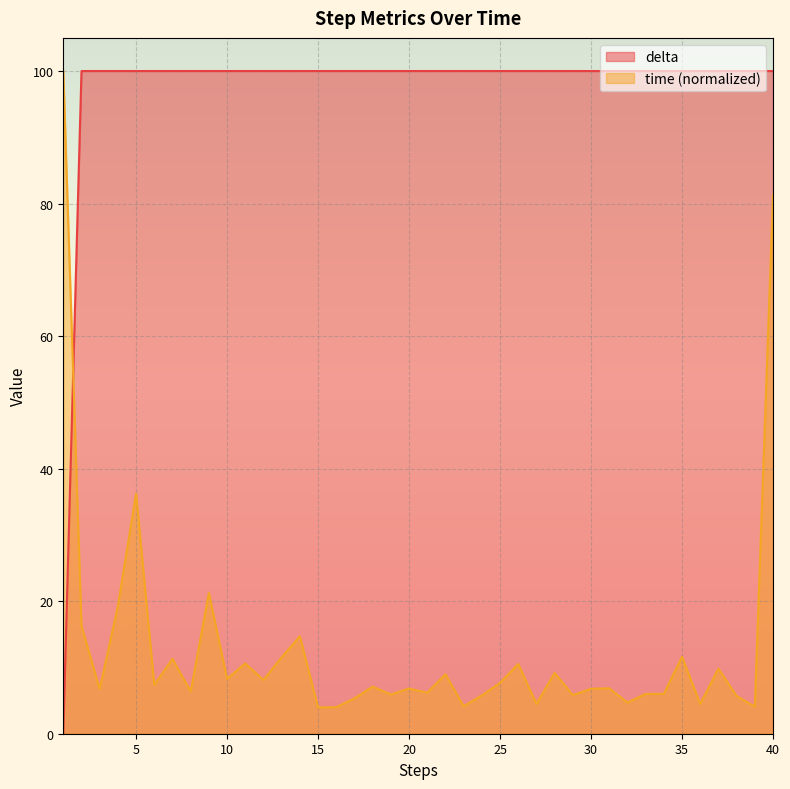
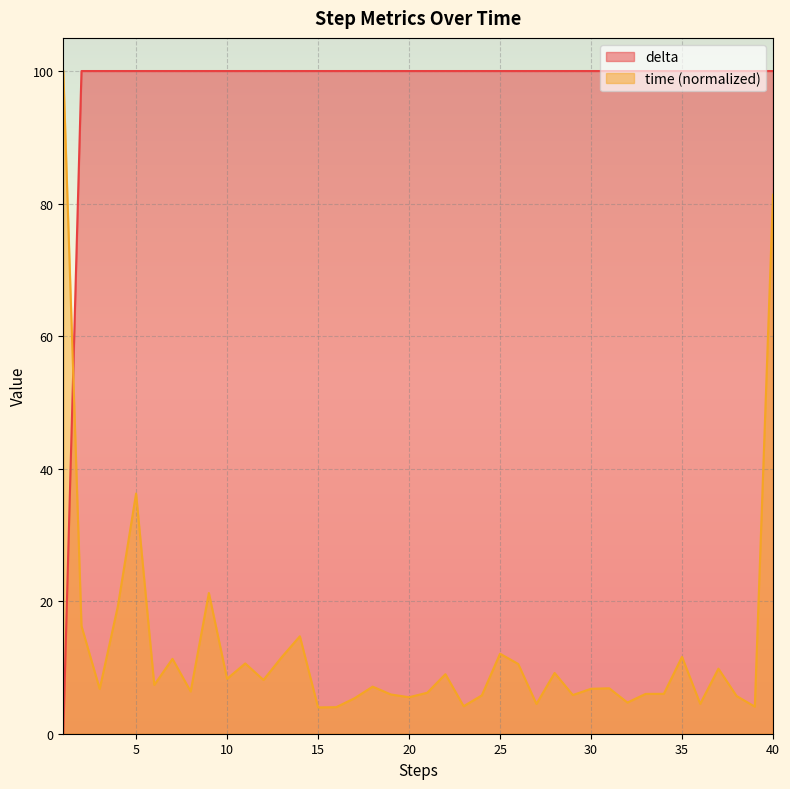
  {
    "delta": {
      "5": 100,
      "10": 100,
      "15": 100,
      "20": 100,
      "25": 100,
      "30": 100,
      "40": 100
    },
    "time (normalized)": {
      "5": 36,
      "10": 8,
      "15": 4,
-     "20": 7,
-     "25": 8,
+     "20": 6,
+     "25": 12,
      "30": 7,
      "35": 12,
      "40": 81
    }
  }
